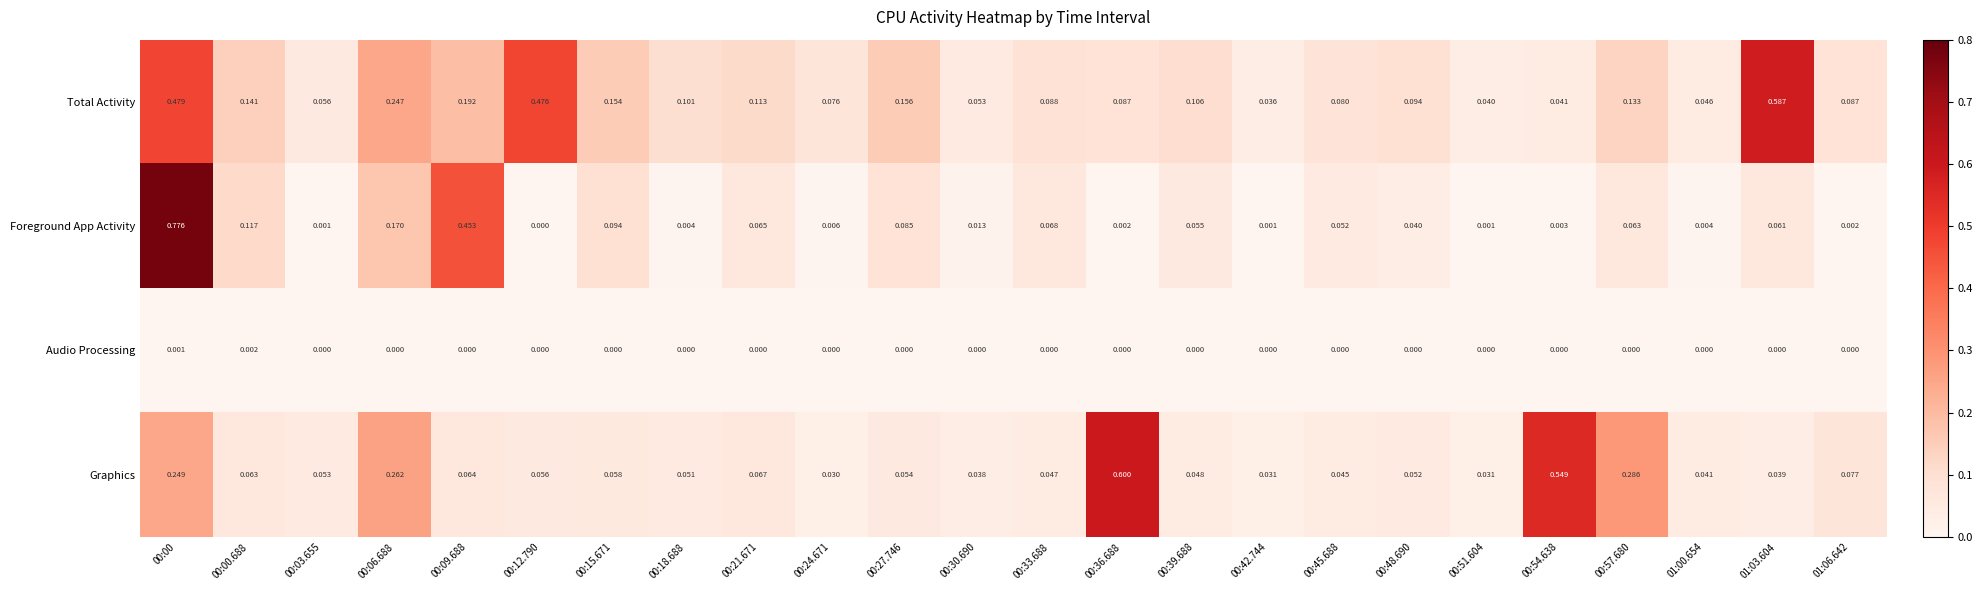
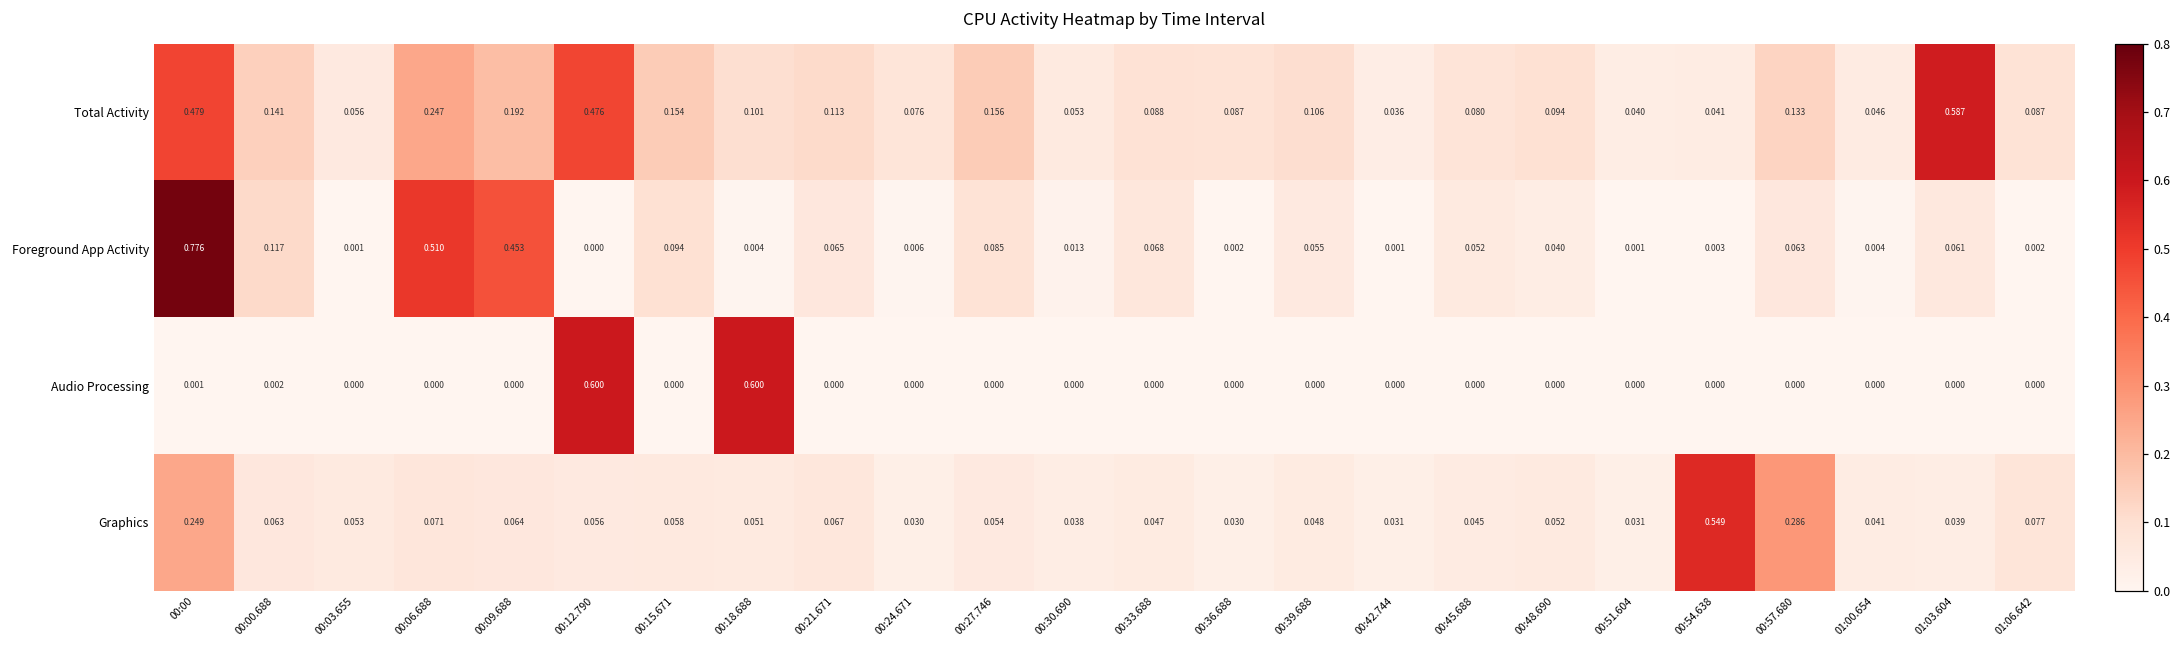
  {
    "Total Activity": {
      "00:00": 0.479,
      "00:00.688": 0.141,
      "00:03.655": 0.056,
      "00:06.688": 0.247,
      "00:09.688": 0.192,
      "00:12.790": 0.476,
      "00:15.671": 0.154,
      "00:18.688": 0.101,
      "00:21.671": 0.113,
      "00:24.671": 0.076,
      "00:27.746": 0.156,
      "00:30.690": 0.053,
      "00:33.688": 0.088,
      "00:36.688": 0.087,
      "00:39.688": 0.106,
      "00:42.744": 0.036,
      "00:45.688": 0.080,
      "00:48.690": 0.094,
      "00:51.604": 0.040,
      "00:54.638": 0.041,
      "00:57.680": 0.133,
      "01:00.654": 0.046,
      "01:03.604": 0.587,
      "01:06.642": 0.087
    },
    "Foreground App Activity": {
      "00:00": 0.776,
      "00:00.688": 0.117,
      "00:03.655": 0.001,
-     "00:06.688": 0.170,
+     "00:06.688": 0.510,
      "00:09.688": 0.453,
      "00:12.790": 0.000,
      "00:15.671": 0.094,
      "00:18.688": 0.004,
      "00:21.671": 0.065,
      "00:24.671": 0.006,
      "00:27.746": 0.085,
      "00:30.690": 0.013,
      "00:33.688": 0.068,
      "00:36.688": 0.002,
      "00:39.688": 0.055,
      "00:42.744": 0.001,
      "00:45.688": 0.052,
      "00:48.690": 0.040,
      "00:51.604": 0.001,
      "00:54.638": 0.003,
      "00:57.680": 0.063,
      "01:00.654": 0.004,
      "01:03.604": 0.061,
      "01:06.642": 0.002
    },
    "Audio Processing": {
      "00:00": 0.001,
      "00:00.688": 0.002,
      "00:03.655": 0.000,
      "00:06.688": 0.000,
      "00:09.688": 0.000,
-     "00:12.790": 0.000,
+     "00:12.790": 0.600,
      "00:15.671": 0.000,
-     "00:18.688": 0.000,
+     "00:18.688": 0.600,
      "00:21.671": 0.000,
      "00:24.671": 0.000,
      "00:27.746": 0.000,
      "00:30.690": 0.000,
      "00:33.688": 0.000,
      "00:36.688": 0.000,
      "00:39.688": 0.000,
      "00:42.744": 0.000,
      "00:45.688": 0.000,
      "00:48.690": 0.000,
      "00:51.604": 0.000,
      "00:54.638": 0.000,
      "00:57.680": 0.000,
      "01:00.654": 0.000,
      "01:03.604": 0.000,
      "01:06.642": 0.000
    },
    "Graphics": {
      "00:00": 0.249,
      "00:00.688": 0.063,
      "00:03.655": 0.053,
-     "00:06.688": 0.262,
+     "00:06.688": 0.071,
      "00:09.688": 0.064,
      "00:12.790": 0.056,
      "00:15.671": 0.058,
      "00:18.688": 0.051,
      "00:21.671": 0.067,
      "00:24.671": 0.030,
      "00:27.746": 0.054,
      "00:30.690": 0.038,
      "00:33.688": 0.047,
-     "00:36.688": 0.600,
+     "00:36.688": 0.030,
      "00:39.688": 0.048,
      "00:42.744": 0.031,
      "00:45.688": 0.045,
      "00:48.690": 0.052,
      "00:51.604": 0.031,
      "00:54.638": 0.549,
      "00:57.680": 0.286,
      "01:00.654": 0.041,
      "01:03.604": 0.039,
      "01:06.642": 0.077
    }
  }
